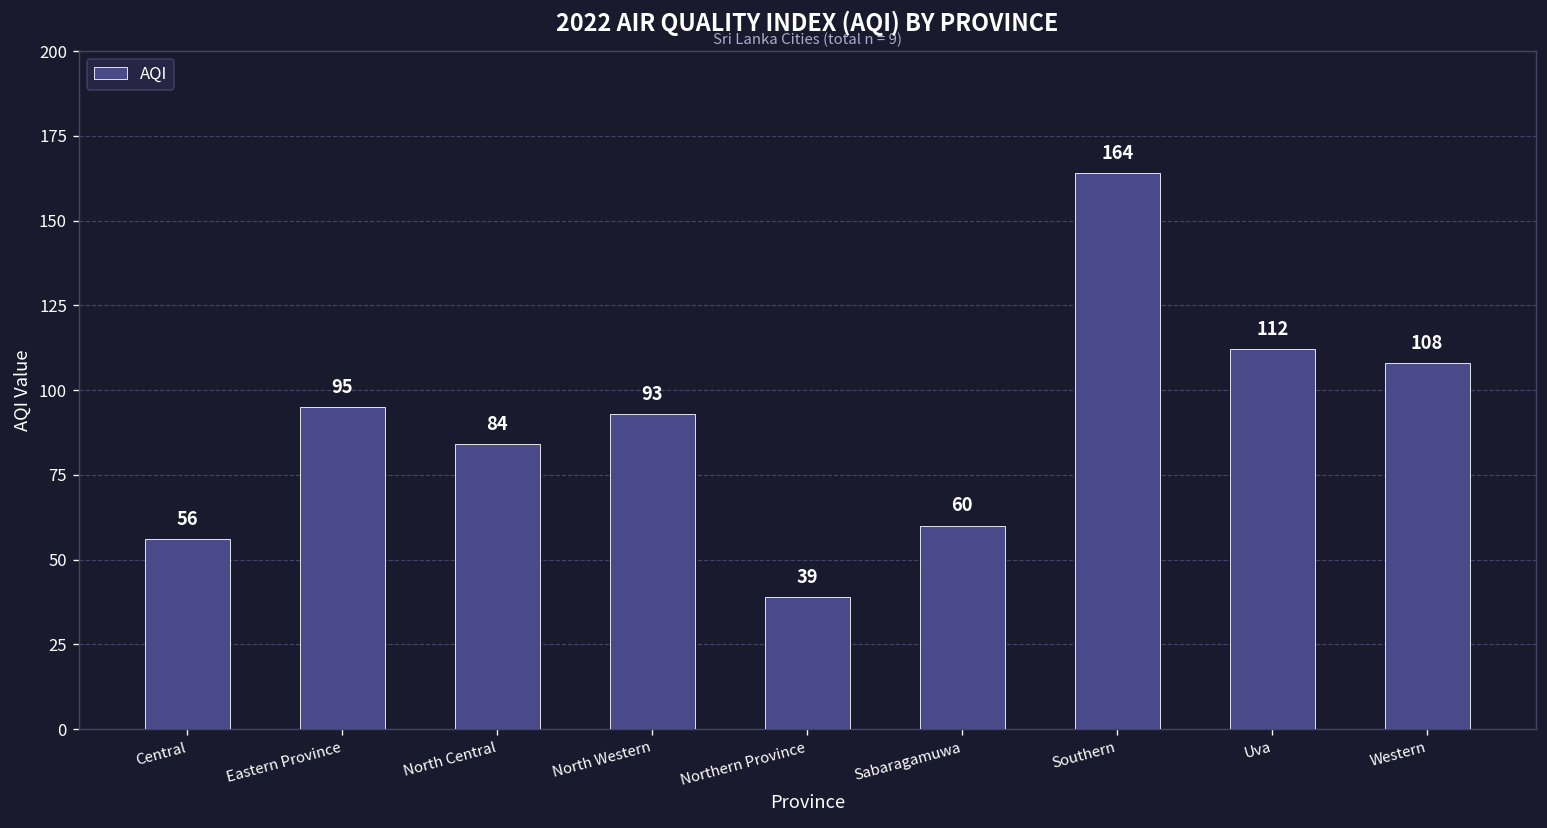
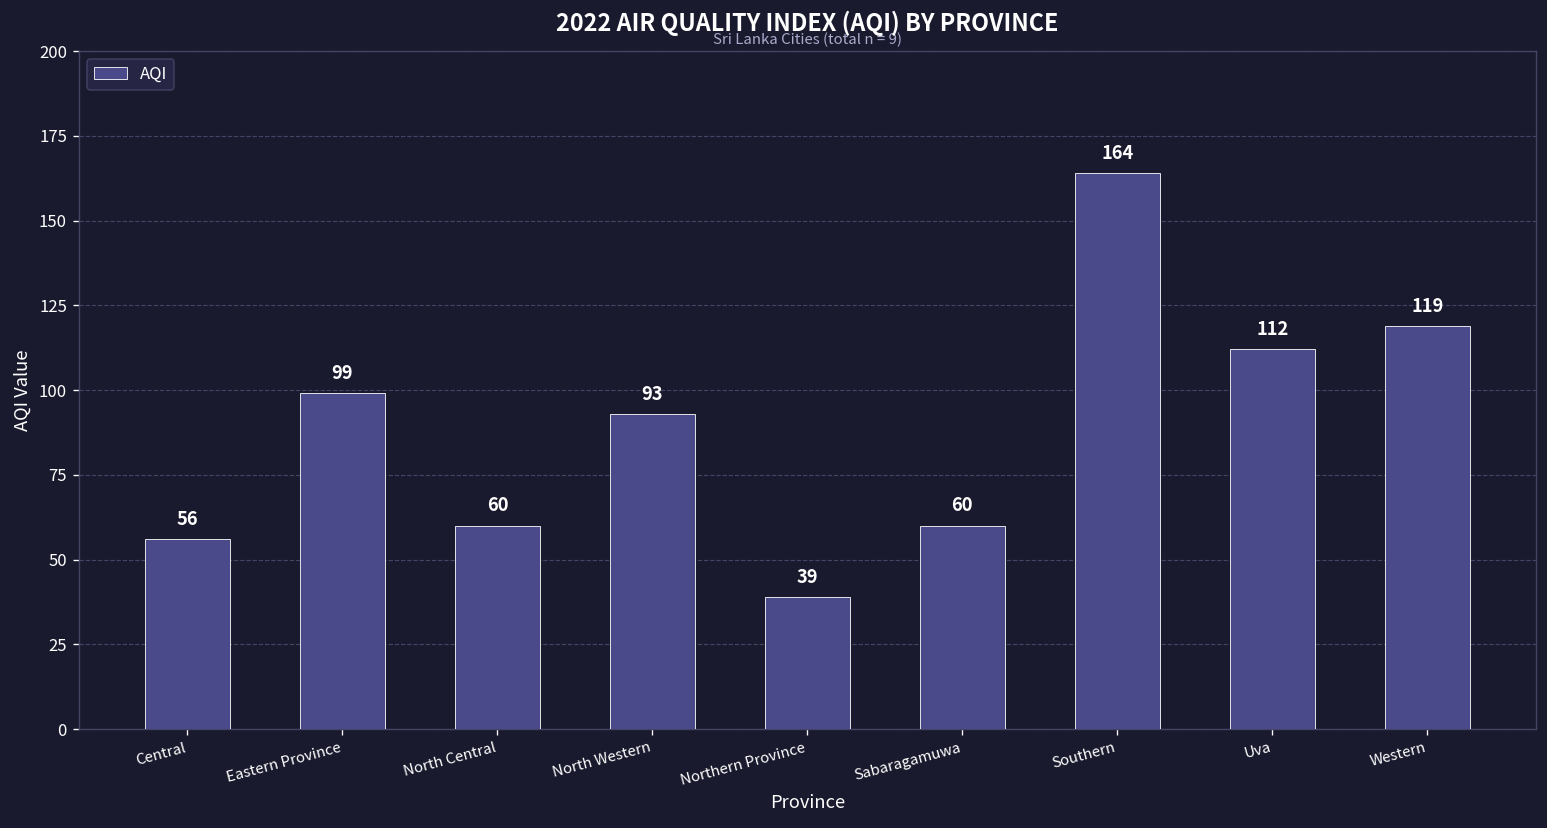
  {
    "Central": 56,
-   "Eastern Province": 95,
-   "North Central": 84,
+   "Eastern Province": 99,
+   "North Central": 60,
    "North Western": 93,
    "Northern Province": 39,
    "Sabaragamuwa": 60,
    "Southern": 164,
    "Uva": 112,
-   "Western": 108
+   "Western": 119
  }
